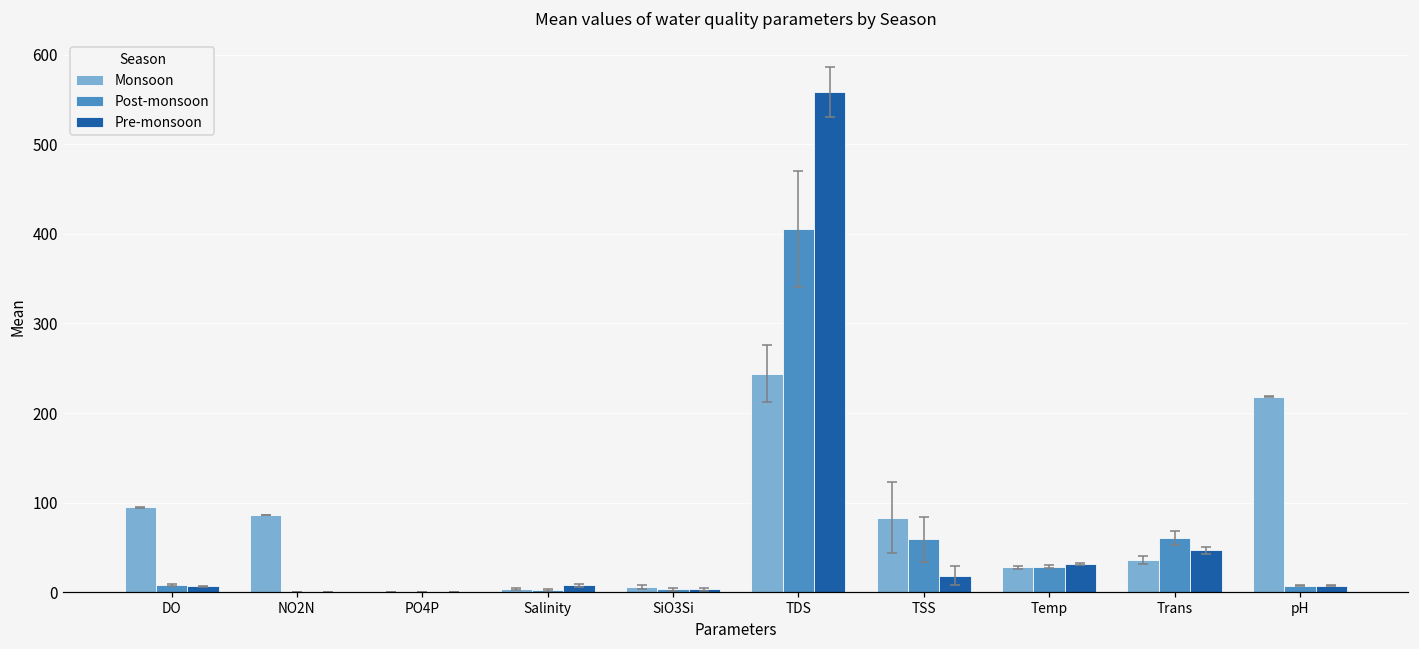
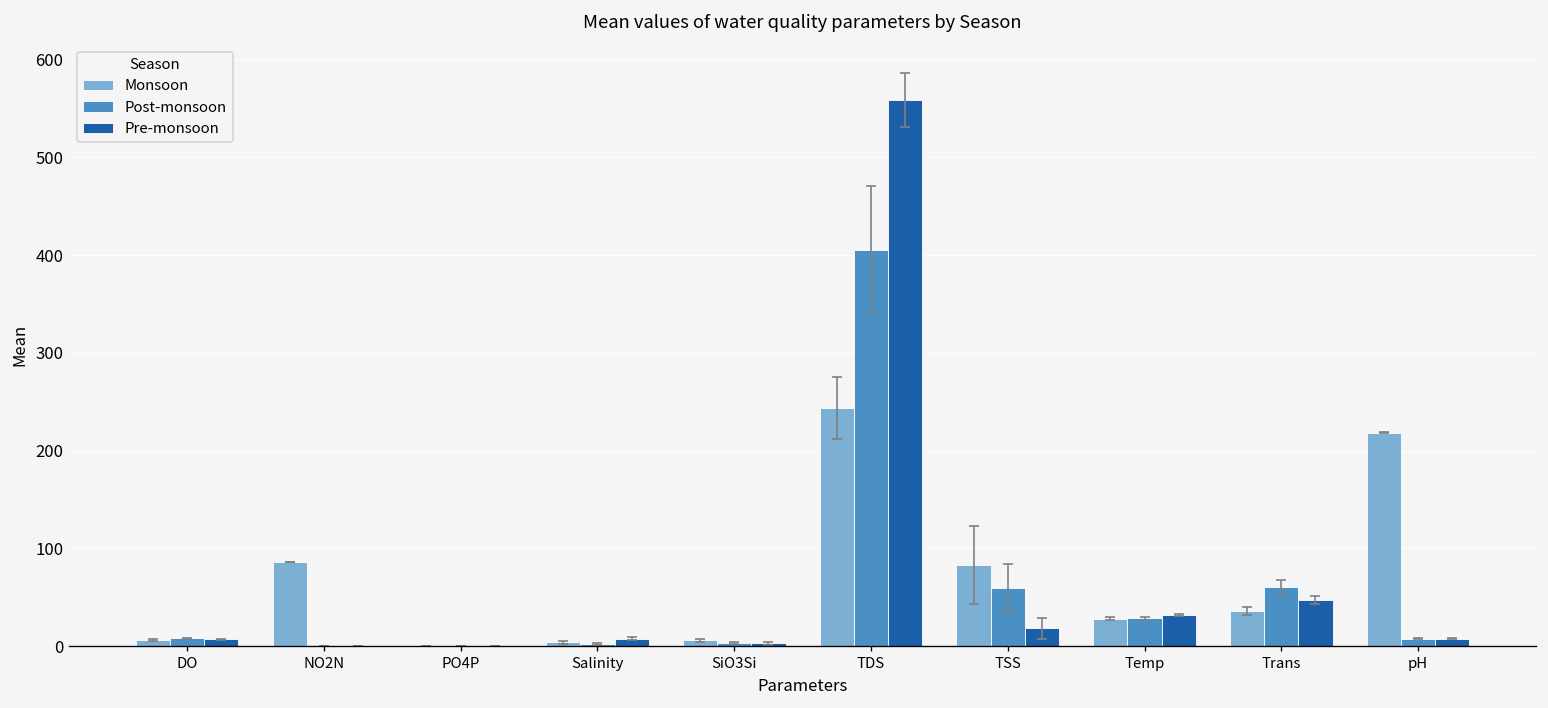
  {
    "Monsoon": {
-     "DO": 90,
+     "DO": 10,
      "NO2N": 90,
      "Salinity": 0,
      "SiO3Si": 10,
      "TDS": 240,
      "TSS": 80,
      "Temp": 30,
      "Trans": 40,
      "pH": 220
    }
  }
